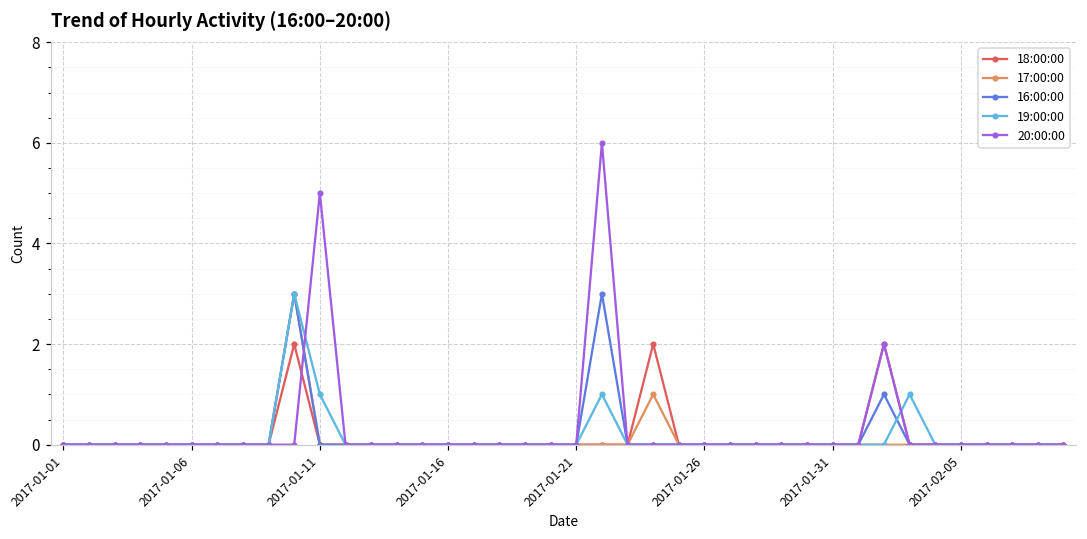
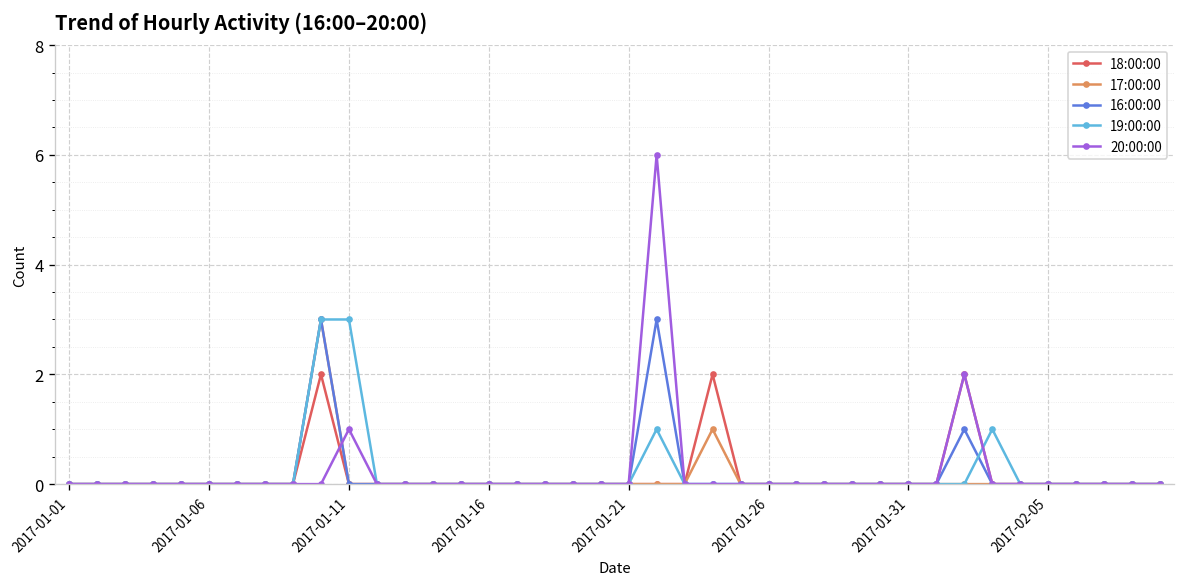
  {
    "19:00:00": {
-     "2017-01-11": 1
+     "2017-01-11": 3
    },
    "20:00:00": {
-     "2017-01-11": 5
+     "2017-01-11": 1
    }
  }
